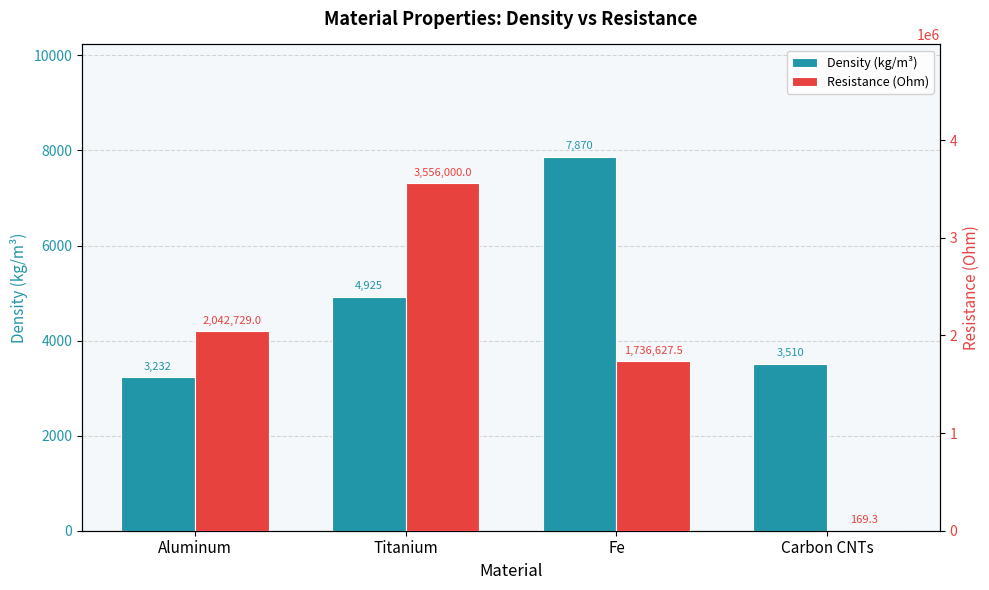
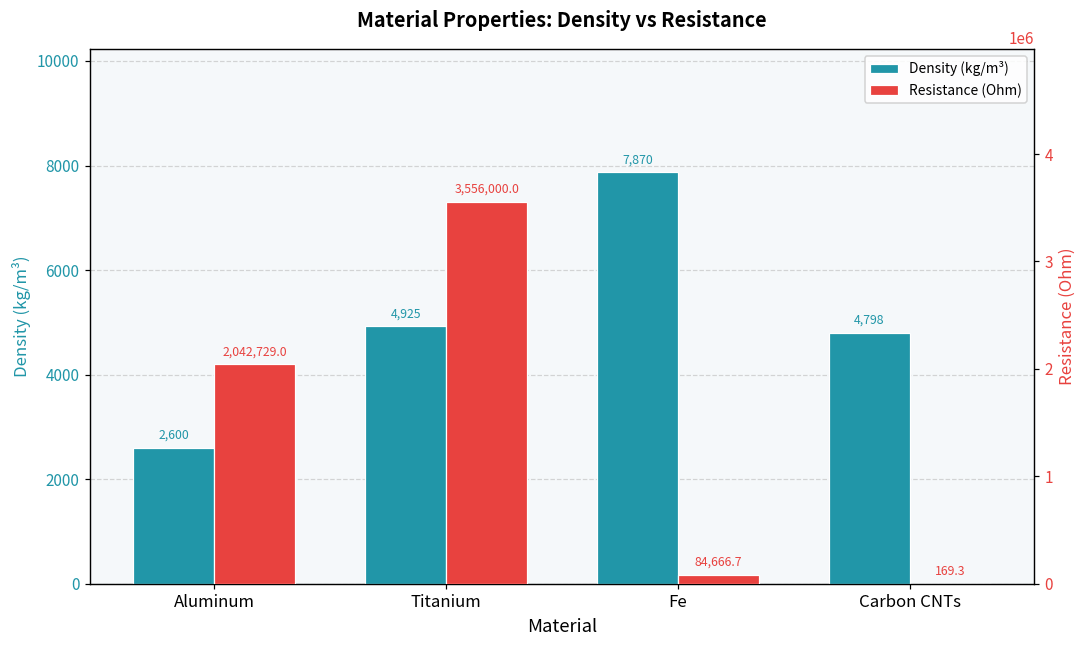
  {
    "Density (kg/m³)": {
-     "Aluminum": "3,232",
+     "Aluminum": "2,600",
      "Titanium": "4,925",
      "Fe": "7,870",
-     "Carbon CNTs": "3,510"
+     "Carbon CNTs": "4,798"
    },
    "Resistance (Ohm)": {
      "Aluminum": "2,042,729.0",
      "Titanium": "3,556,000.0",
-     "Fe": "1,736,627.5",
+     "Fe": "84,666.7",
      "Carbon CNTs": "169.3"
    }
  }
